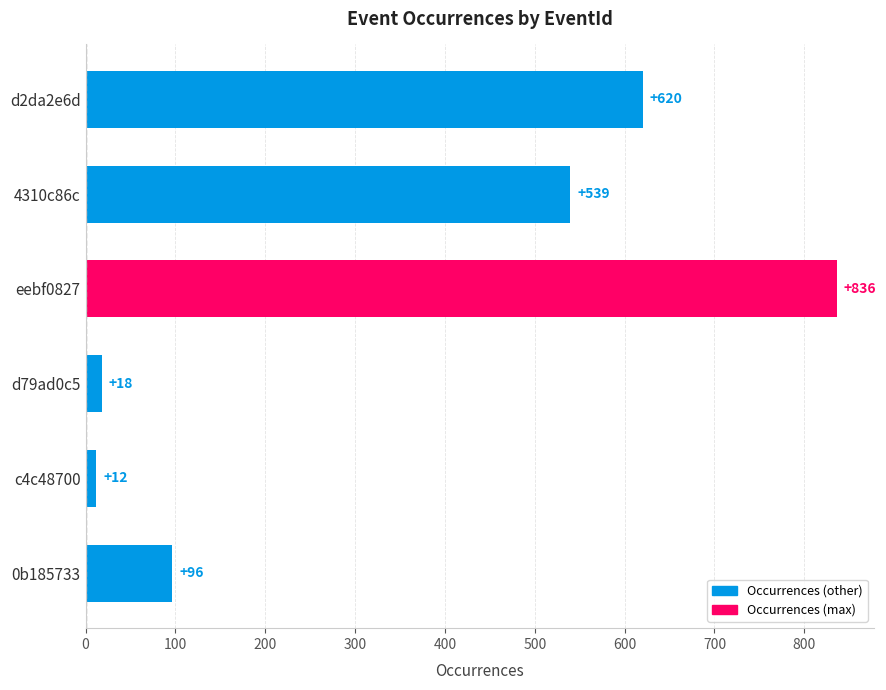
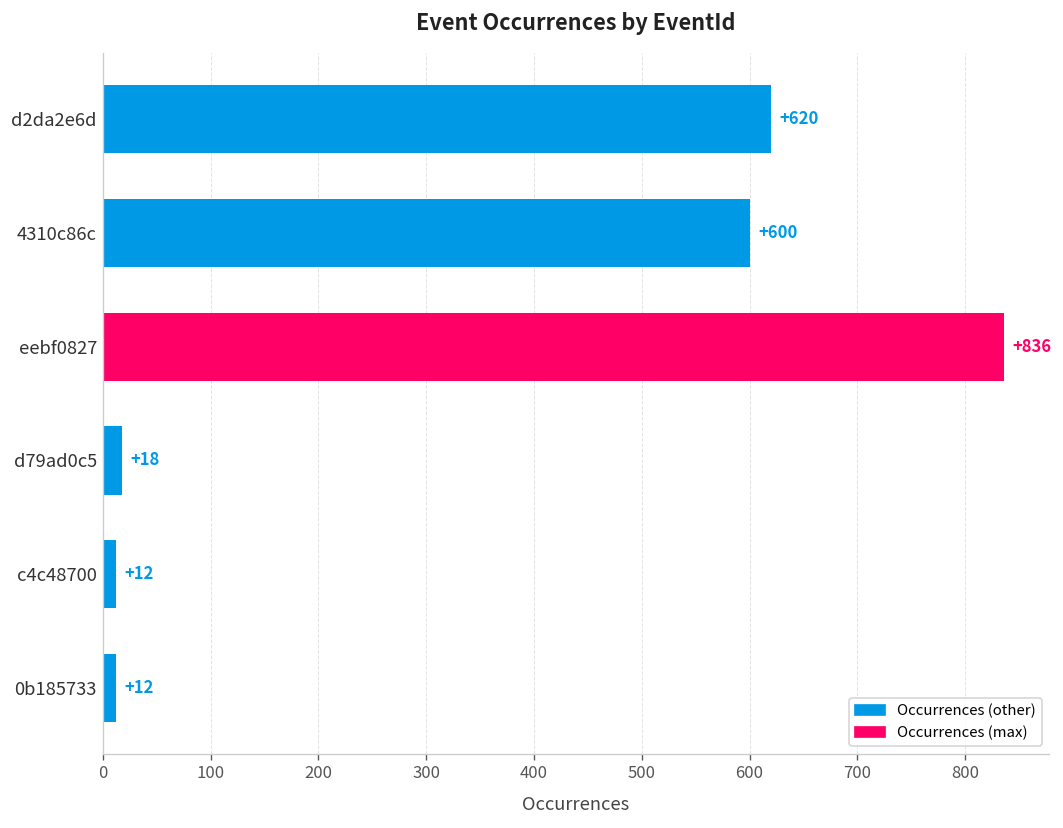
  {
    "d2da2e6d": "+620",
-   "4310c86c": "+539",
+   "4310c86c": "+600",
    "eebf0827": "+836",
    "d79ad0c5": "+18",
    "c4c48700": "+12",
-   "0b185733": "+96"
+   "0b185733": "+12"
  }
